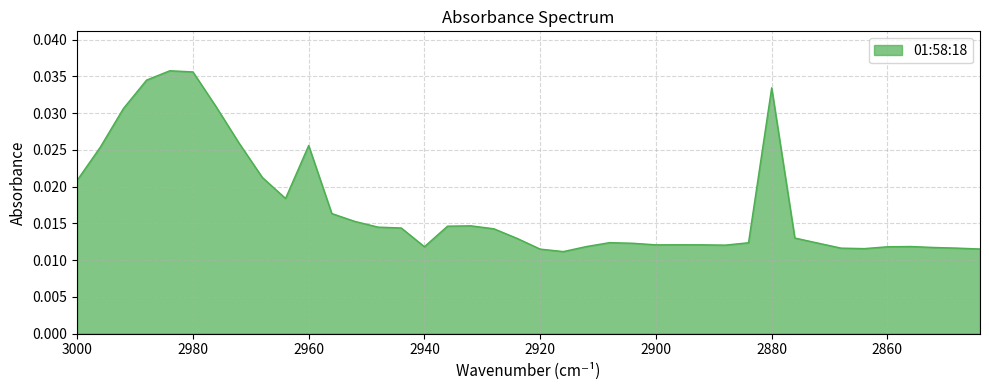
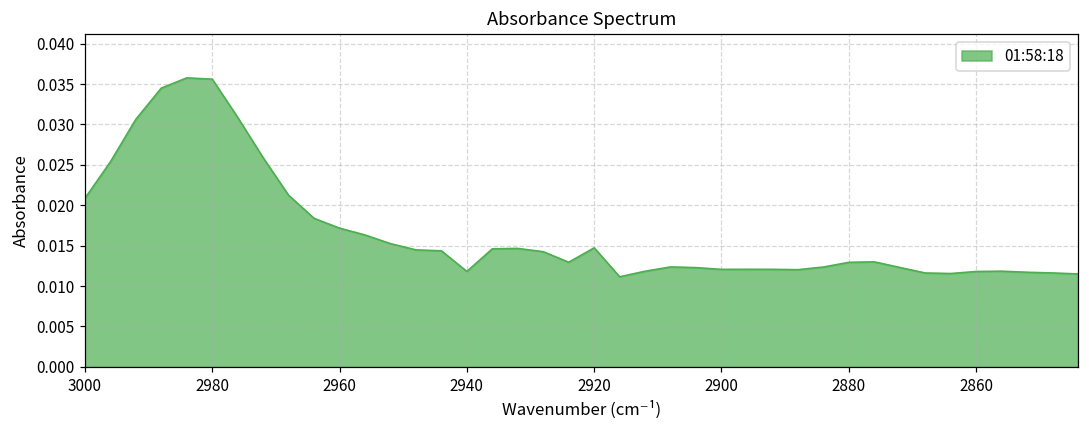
  {
    "3000": 0.021,
    "2980": 0.036,
-   "2960": 0.026,
+   "2960": 0.017,
    "2940": 0.012,
-   "2920": 0.011,
+   "2920": 0.015,
    "2900": 0.012,
-   "2880": 0.033,
+   "2880": 0.013,
    "2860": 0.012
  }
